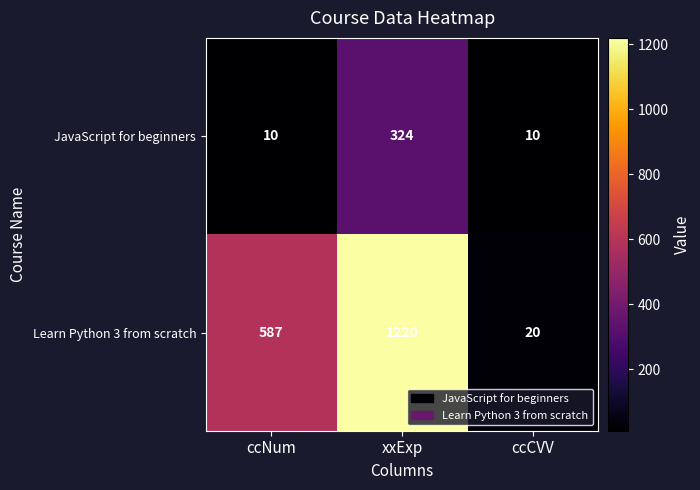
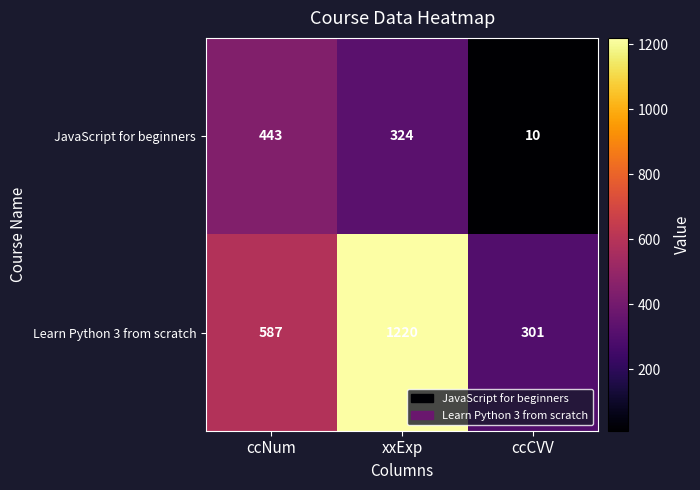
  {
    "JavaScript for beginners": {
-     "ccNum": 10,
+     "ccNum": 443,
      "xxExp": 324,
      "ccCVV": 10
    },
    "Learn Python 3 from scratch": {
      "ccNum": 587,
      "xxExp": 1220,
-     "ccCVV": 20
+     "ccCVV": 301
    }
  }
